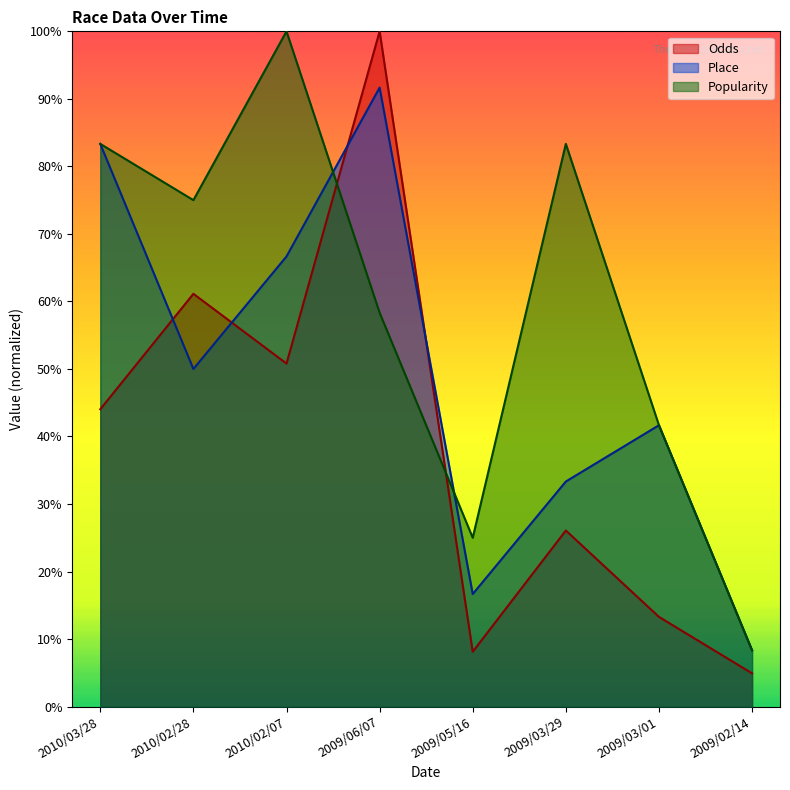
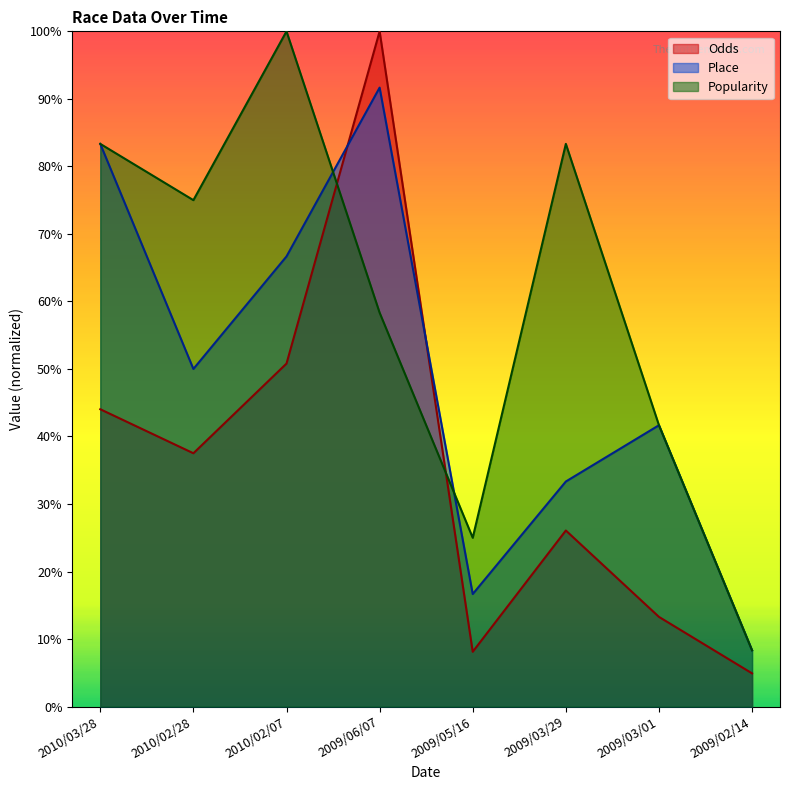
  {
    "Odds": {
      "2010/03/28": "44%",
-     "2010/02/28": "61%",
+     "2010/02/28": "38%",
      "2010/02/07": "51%",
      "2009/06/07": "100%",
      "2009/05/16": "8%",
      "2009/03/29": "26%",
      "2009/03/01": "13%",
      "2009/02/14": "5%"
    },
    "Place": {
      "2010/02/28": "50%",
      "2010/02/07": "67%",
      "2009/06/07": "92%",
      "2009/05/16": "17%",
      "2009/03/29": "33%"
    },
    "Popularity": {
      "2010/02/28": "75%",
      "2010/02/07": "100%",
      "2009/06/07": "58%",
      "2009/05/16": "25%",
      "2009/03/29": "83%"
    }
  }
